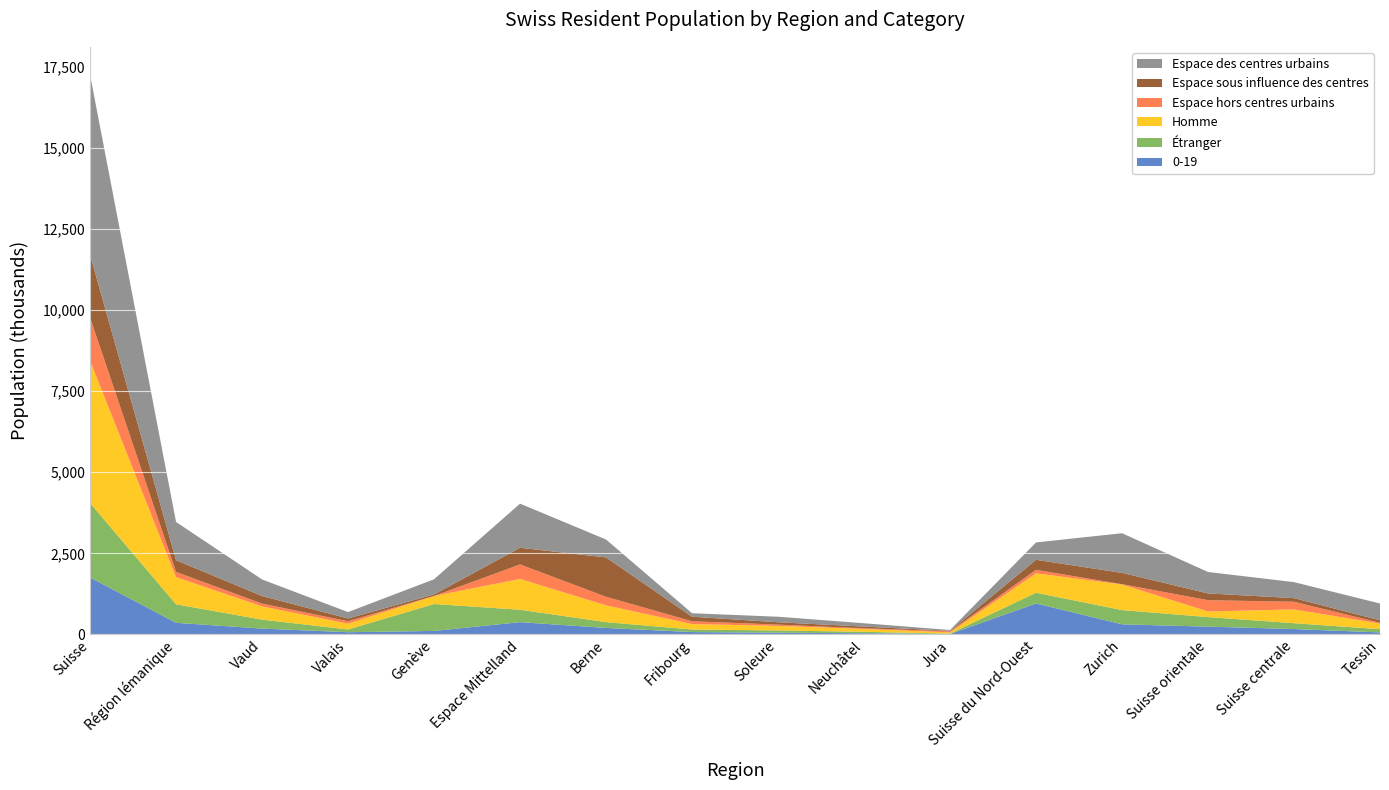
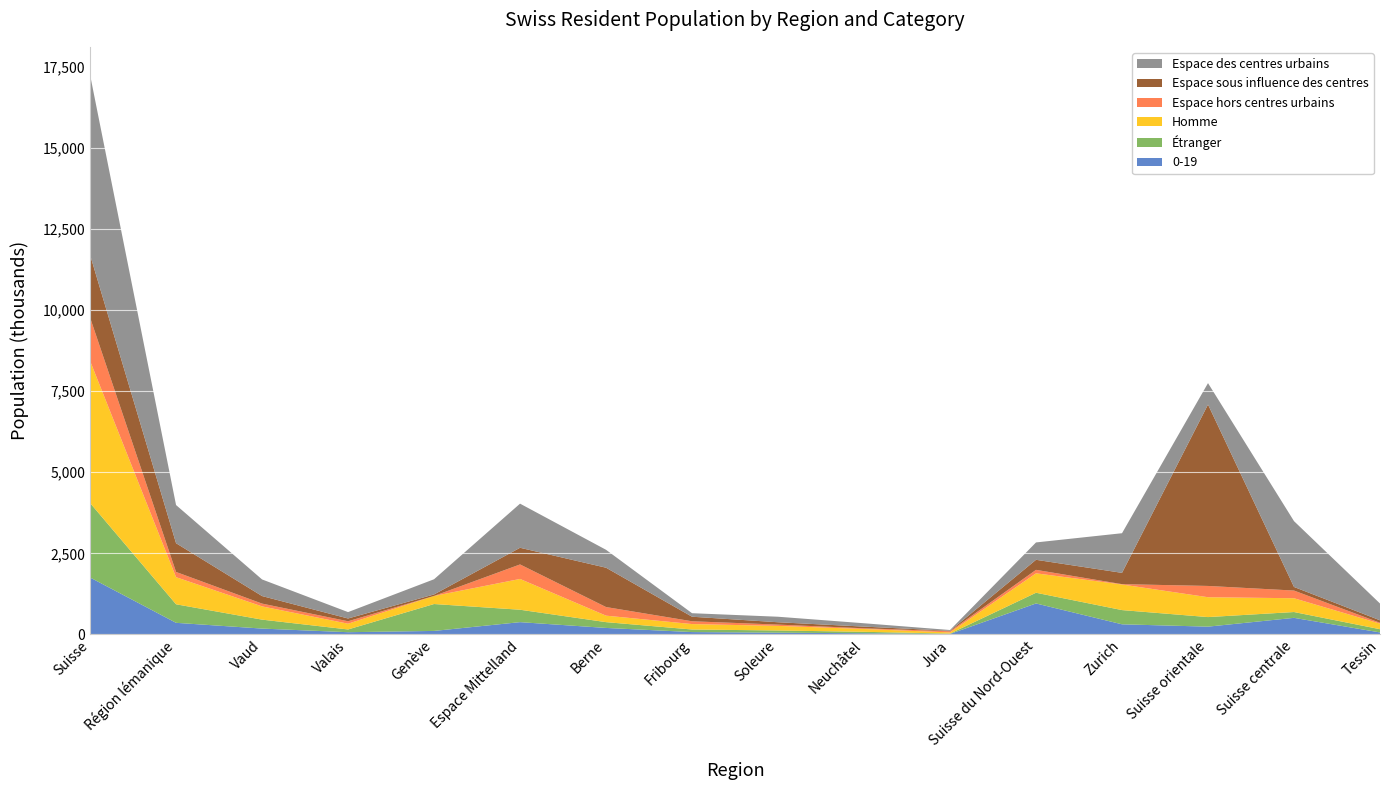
  {
    "0-19": {
      "Suisse": "1,800",
      "Région lémanique": "400",
      "Vaud": "200",
      "Genève": "100",
      "Espace Mittelland": "400",
      "Berne": "200",
      "Suisse du Nord-Ouest": "1,000",
      "Zurich": "300",
      "Suisse orientale": "200",
-     "Suisse centrale": "200"
+     "Suisse centrale": "500"
    },
    "Étranger": {
      "Suisse": "2,300",
      "Région lémanique": "600",
      "Vaud": "300",
      "Valais": "100",
      "Genève": "800",
      "Espace Mittelland": "400",
      "Berne": "200",
      "Fribourg": "100",
      "Suisse du Nord-Ouest": "300",
      "Zurich": "400",
      "Suisse orientale": "300",
      "Suisse centrale": "200",
      "Tessin": "100"
    },
    "Homme": {
      "Suisse": "4,400",
      "Région lémanique": "800",
      "Vaud": "400",
      "Espace Mittelland": "900",
-     "Berne": "500",
+     "Berne": "200",
      "Fribourg": "200",
      "Suisse du Nord-Ouest": "600",
-     "Suisse orientale": "200",
+     "Suisse orientale": "600",
      "Suisse centrale": "400"
    },
    "Espace hors centres urbains": {
      "Suisse": "1,300",
      "Région lémanique": "200",
      "Vaud": "100",
      "Espace Mittelland": "400",
      "Berne": "300",
      "Fribourg": "100",
      "Suisse du Nord-Ouest": "100",
      "Suisse orientale": "300",
      "Suisse centrale": "200"
    },
    "Espace sous influence des centres": {
      "Suisse": "1,900",
-     "Région lémanique": "400",
+     "Région lémanique": "900",
      "Vaud": "200",
      "Valais": "100",
      "Espace Mittelland": "500",
      "Berne": "1,200",
      "Fribourg": "100",
      "Suisse du Nord-Ouest": "300",
      "Zurich": "300",
-     "Suisse orientale": "200",
+     "Suisse orientale": "5,600",
      "Suisse centrale": "100"
    },
    "Espace des centres urbains": {
      "Suisse": "5,500",
      "Région lémanique": "1,200",
      "Vaud": "500",
      "Valais": "200",
      "Genève": "500",
      "Espace Mittelland": "1,400",
      "Berne": "600",
      "Fribourg": "100",
      "Soleure": "200",
      "Neuchâtel": "100",
      "Suisse du Nord-Ouest": "500",
      "Zurich": "1,200",
      "Suisse orientale": "700",
-     "Suisse centrale": "500",
+     "Suisse centrale": "2,000",
      "Tessin": "500"
    }
  }
